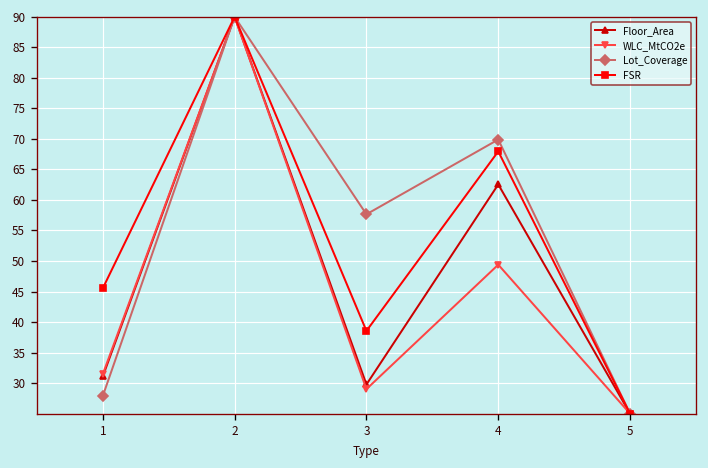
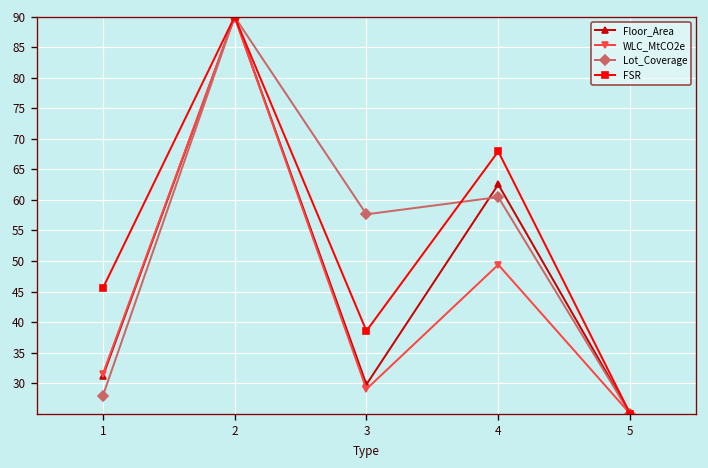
  {
    "WLC_MtCO2e": {
      "3": 29,
      "4": 49
    },
    "Lot_Coverage": {
      "1": 28,
      "3": 58,
-     "4": 70
+     "4": 60
    }
  }
